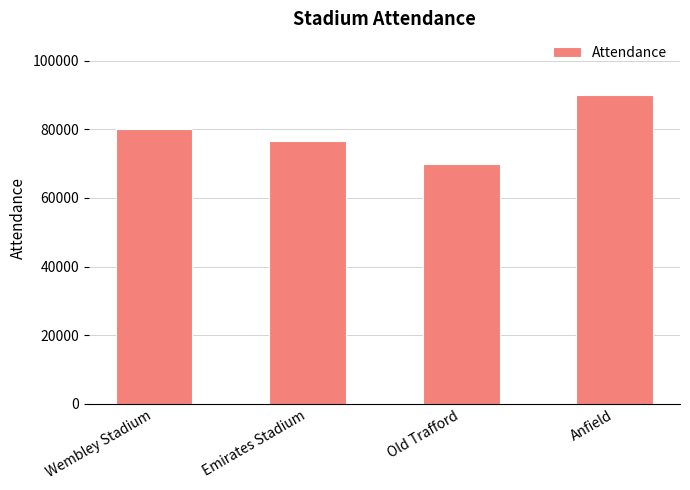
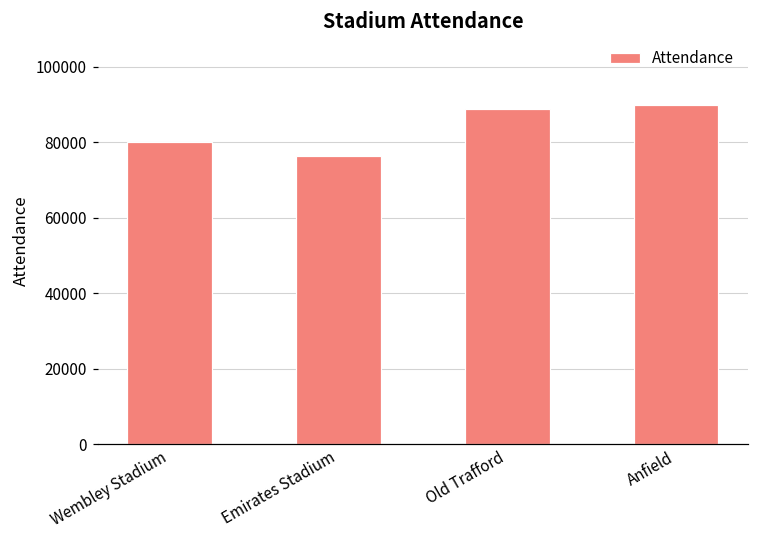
  {
    "Wembley Stadium": 80000,
    "Emirates Stadium": 76000,
-   "Old Trafford": 70000,
+   "Old Trafford": 89000,
    "Anfield": 90000
  }
